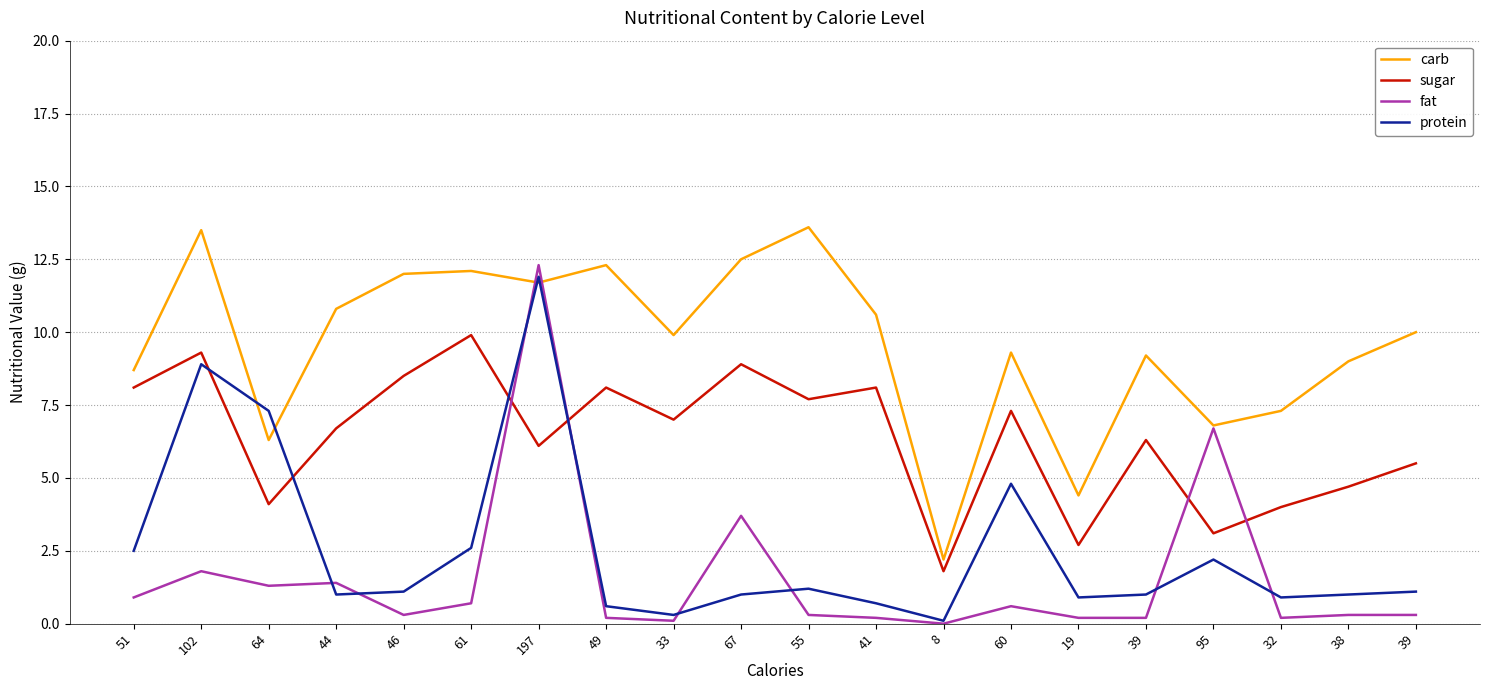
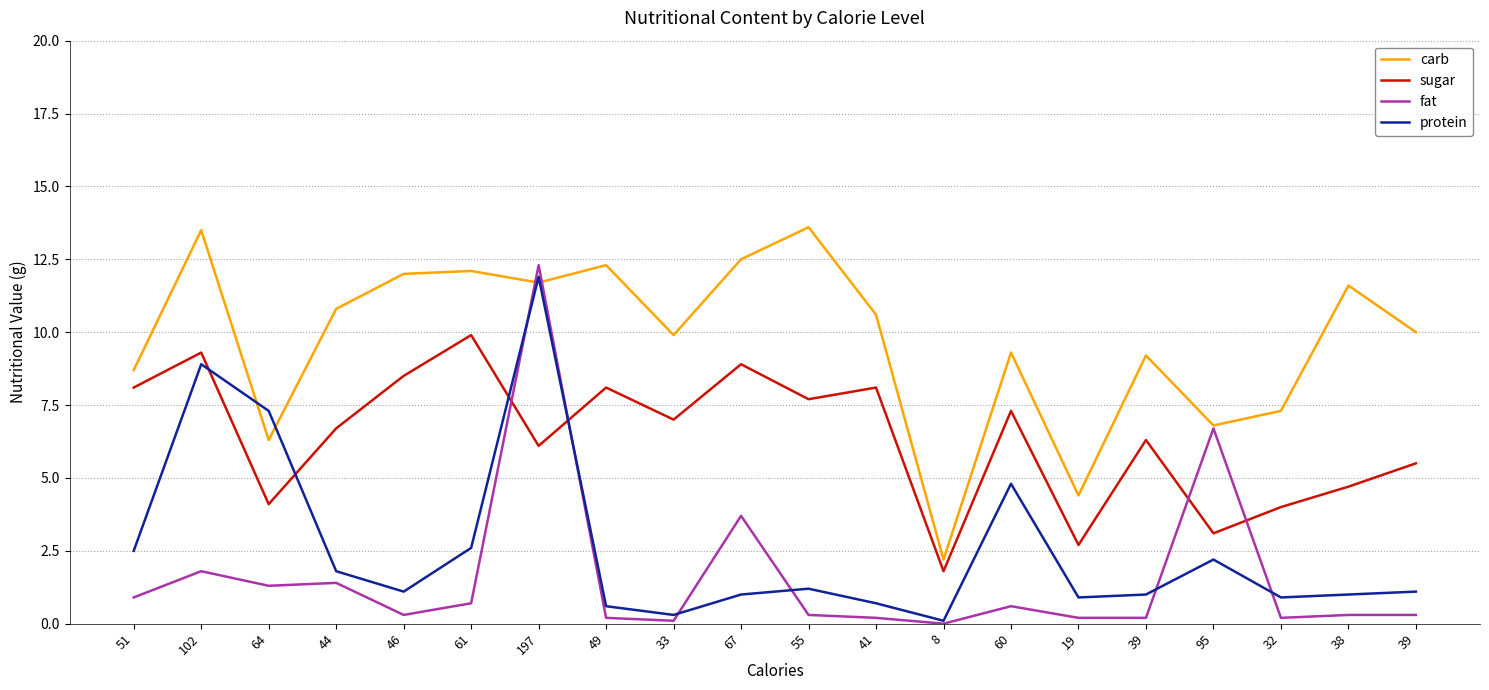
  {
    "carb": {
      "51": 8.7,
      "102": 13.5,
      "64": 6.3,
      "44": 10.8,
      "46": 12.0,
      "61": 12.1,
      "197": 11.7,
      "49": 12.3,
      "33": 9.9,
      "67": 12.5,
      "55": 13.6,
      "41": 10.6,
      "8": 2.2,
      "60": 9.3,
      "19": 4.4,
      "95": 6.8,
      "32": 7.3,
-     "38": 9.0
+     "38": 11.6
    },
    "sugar": {
      "51": 8.1,
      "102": 9.3,
      "64": 4.1,
      "44": 6.7,
      "46": 8.5,
      "61": 9.9,
      "197": 6.1,
      "49": 8.1,
      "33": 7.0,
      "67": 8.9,
      "55": 7.7,
      "41": 8.1,
      "8": 1.8,
      "60": 7.3,
      "19": 2.7,
      "95": 3.1,
      "32": 4.0,
      "38": 4.7
    },
    "fat": {
      "51": 0.9,
      "102": 1.8,
      "64": 1.3,
      "44": 1.4,
      "46": 0.3,
      "61": 0.7,
      "197": 12.3,
      "49": 0.2,
      "33": 0.1,
      "67": 3.7,
      "55": 0.3,
      "41": 0.2,
      "8": 0.0,
      "60": 0.6,
      "19": 0.2,
      "95": 6.7,
      "32": 0.2,
      "38": 0.3
    },
    "protein": {
      "51": 2.5,
      "102": 8.9,
      "64": 7.3,
-     "44": 1.0,
+     "44": 1.8,
      "46": 1.1,
      "61": 2.6,
      "197": 11.9,
      "49": 0.6,
      "33": 0.3,
      "67": 1.0,
      "55": 1.2,
      "41": 0.7,
      "8": 0.1,
      "60": 4.8,
      "19": 0.9,
      "95": 2.2,
      "32": 0.9,
      "38": 1.0
    }
  }
